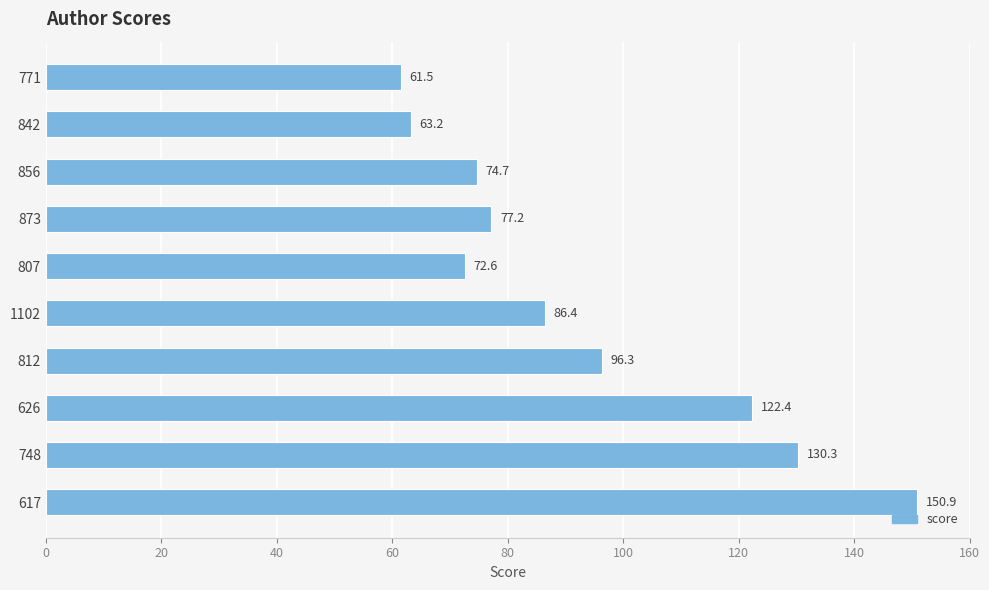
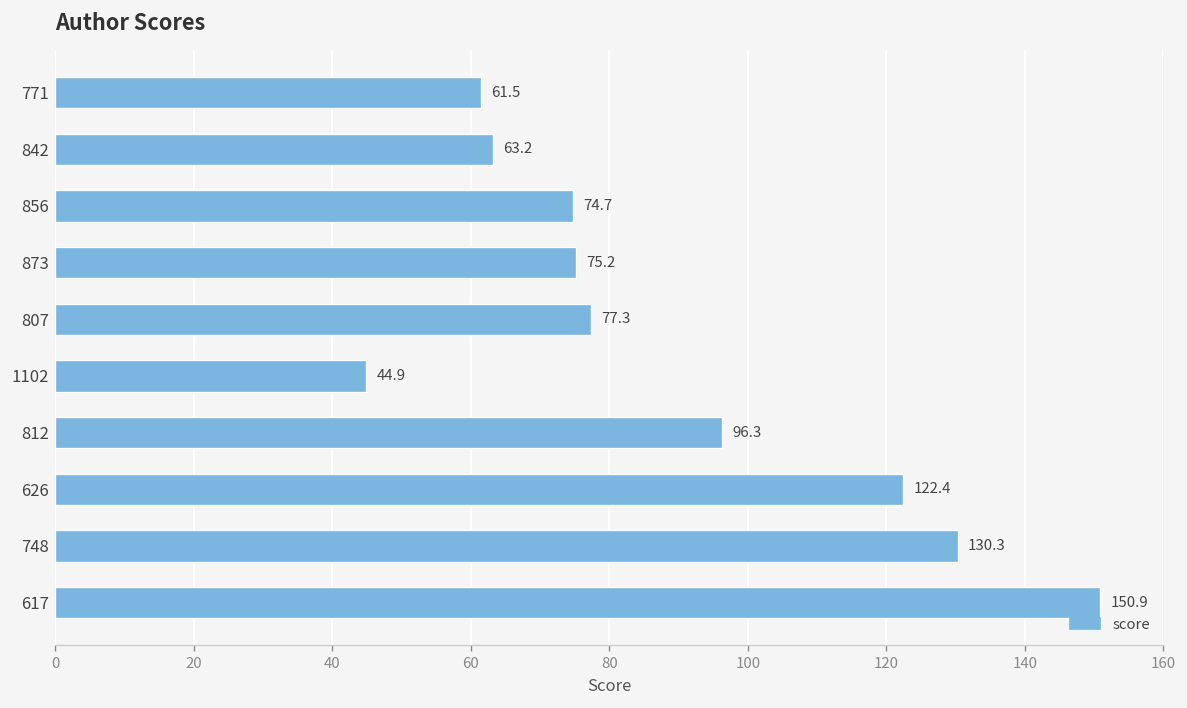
  {
    "771": 61.5,
    "842": 63.2,
    "856": 74.7,
-   "873": 77.2,
-   "807": 72.6,
-   "1102": 86.4,
+   "873": 75.2,
+   "807": 77.3,
+   "1102": 44.9,
    "812": 96.3,
    "626": 122.4,
    "748": 130.3,
    "617": 150.9
  }
